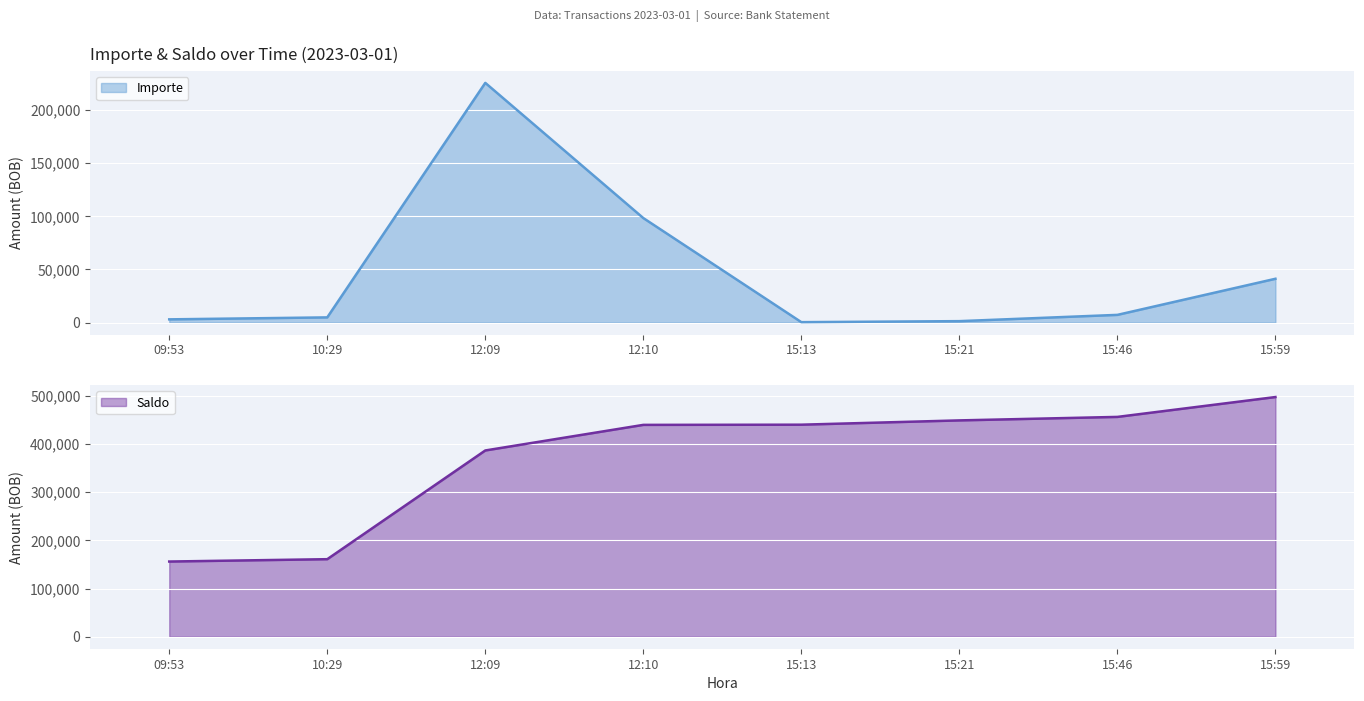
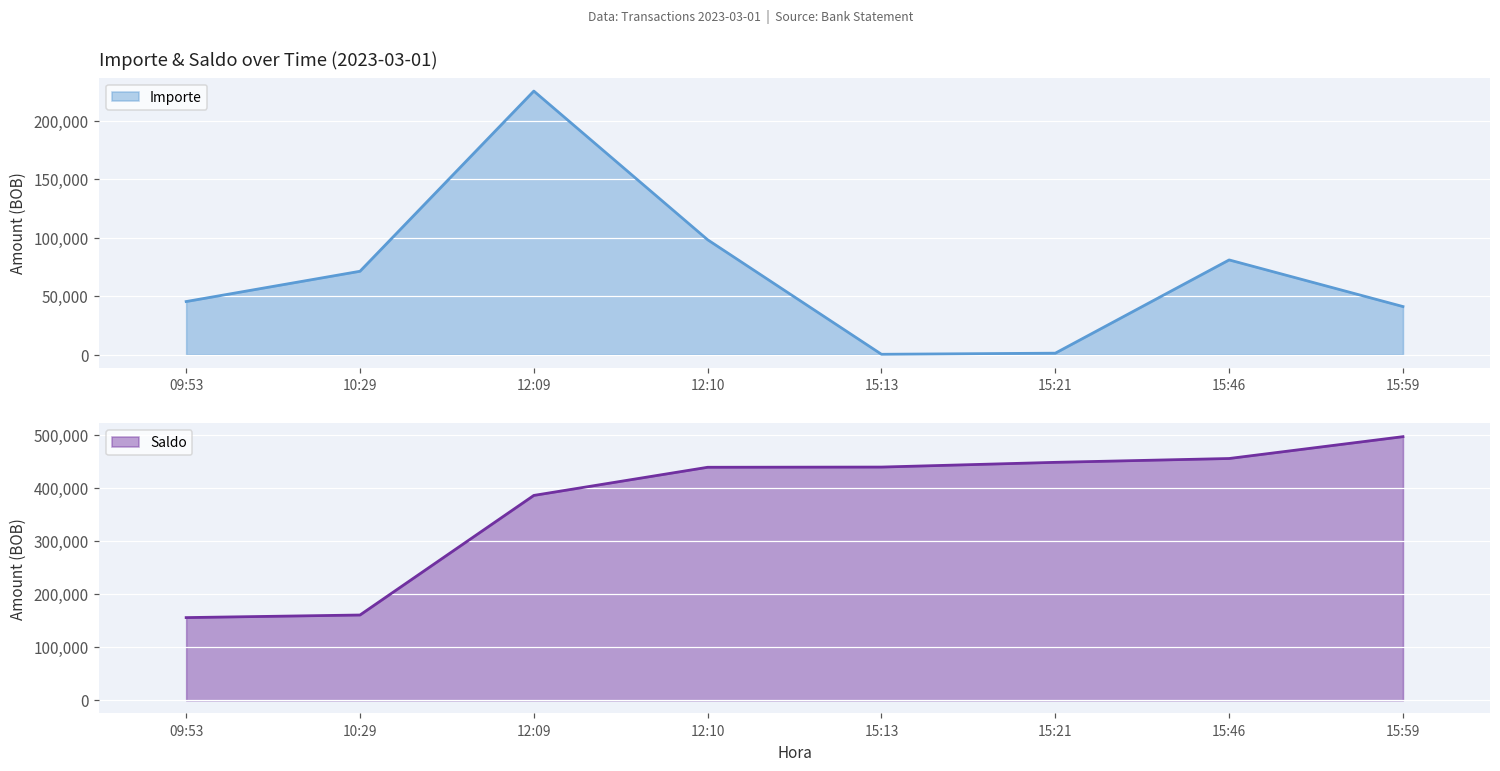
  {
    "Importe & Saldo over Time (2023-03-01)": {
-     "09:53": "3,000",
-     "10:29": "5,000",
+     "09:53": "45,000",
+     "10:29": "71,000",
      "12:09": "225,000",
      "12:10": "98,000",
      "15:13": "0",
      "15:21": "1,000",
-     "15:46": "7,000",
+     "15:46": "81,000",
      "15:59": "41,000"
    }
  }
